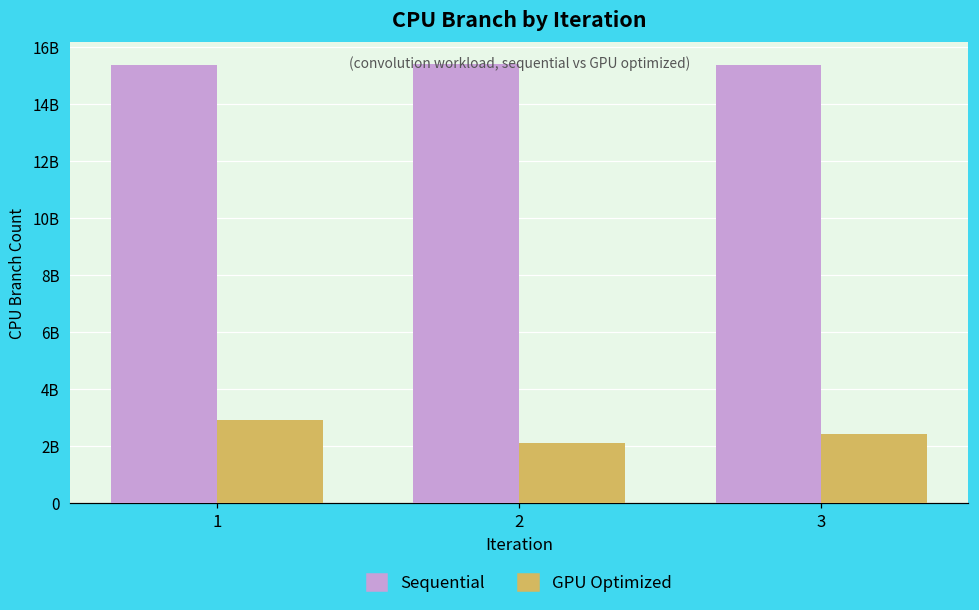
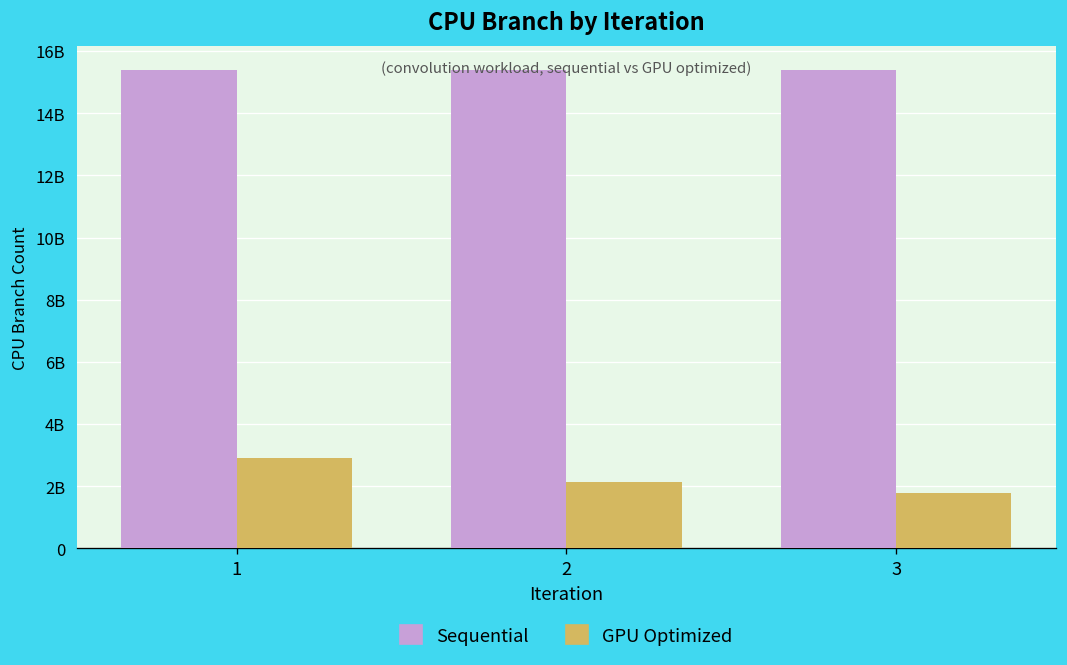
  {
    "Sequential": {
      "1": 15400000000,
      "2": 15400000000,
      "3": 15400000000
    },
    "GPU Optimized": {
      "1": 2900000000,
      "2": 2100000000,
-     "3": 2400000000
+     "3": 1800000000
    }
  }
